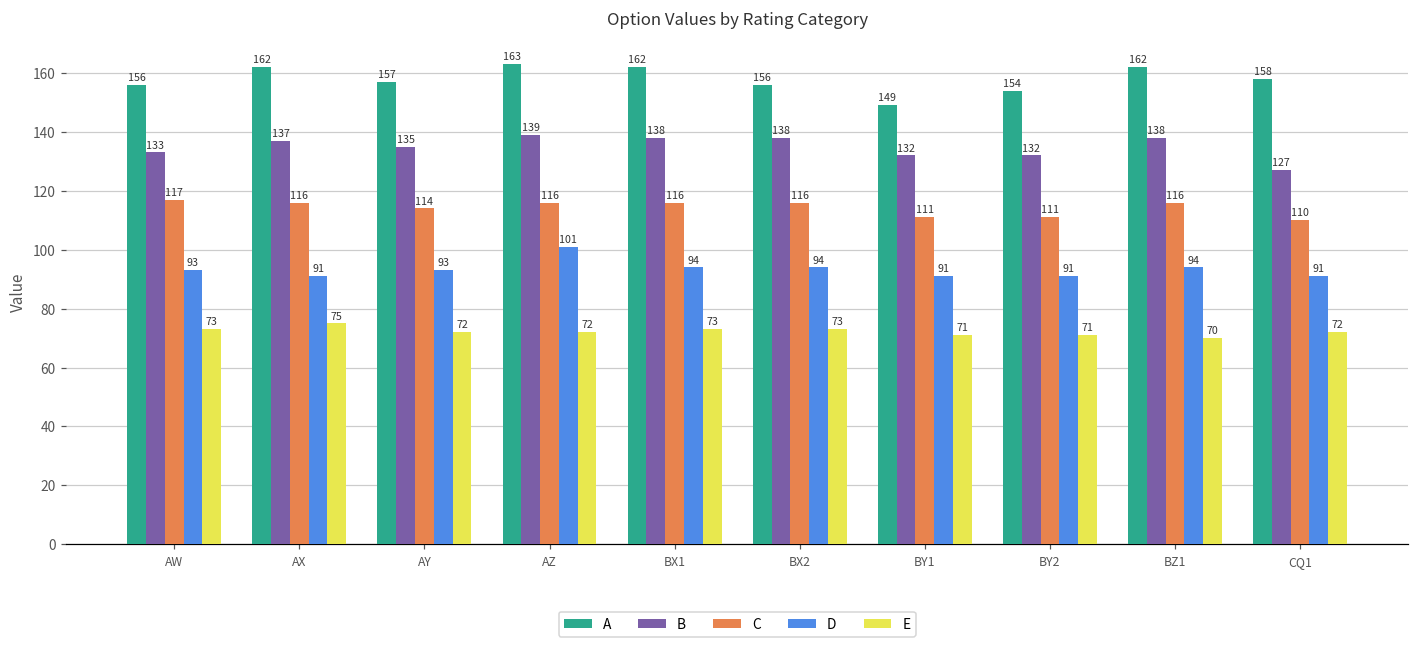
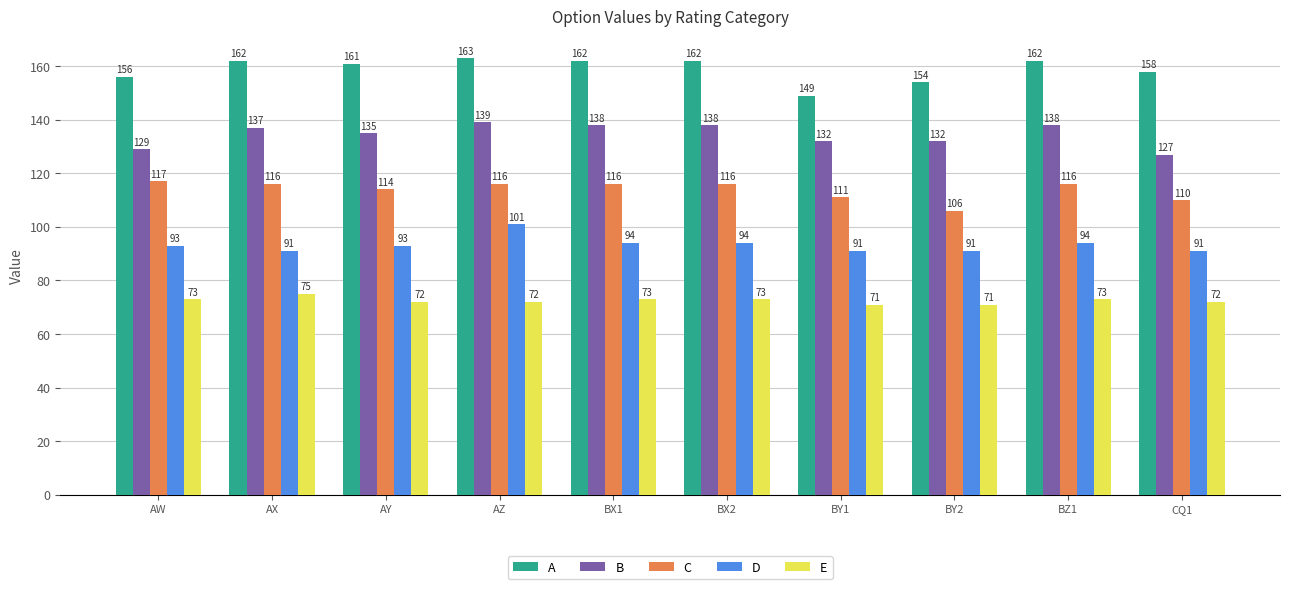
  {
    "A": {
      "AW": 156,
      "AX": 162,
-     "AY": 157,
+     "AY": 161,
      "AZ": 163,
      "BX1": 162,
-     "BX2": 156,
+     "BX2": 162,
      "BY1": 149,
      "BY2": 154,
      "BZ1": 162,
      "CQ1": 158
    },
    "B": {
-     "AW": 133,
+     "AW": 129,
      "AX": 137,
      "AY": 135,
      "AZ": 139,
      "BX1": 138,
      "BX2": 138,
      "BY1": 132,
      "BY2": 132,
      "BZ1": 138,
      "CQ1": 127
    },
    "C": {
      "AW": 117,
      "AX": 116,
      "AY": 114,
      "AZ": 116,
      "BX1": 116,
      "BX2": 116,
      "BY1": 111,
-     "BY2": 111,
+     "BY2": 106,
      "BZ1": 116,
      "CQ1": 110
    },
    "D": {
      "AW": 93,
      "AX": 91,
      "AY": 93,
      "AZ": 101,
      "BX1": 94,
      "BX2": 94,
      "BY1": 91,
      "BY2": 91,
      "BZ1": 94,
      "CQ1": 91
    },
    "E": {
      "AW": 73,
      "AX": 75,
      "AY": 72,
      "AZ": 72,
      "BX1": 73,
      "BX2": 73,
      "BY1": 71,
      "BY2": 71,
-     "BZ1": 70,
+     "BZ1": 73,
      "CQ1": 72
    }
  }
